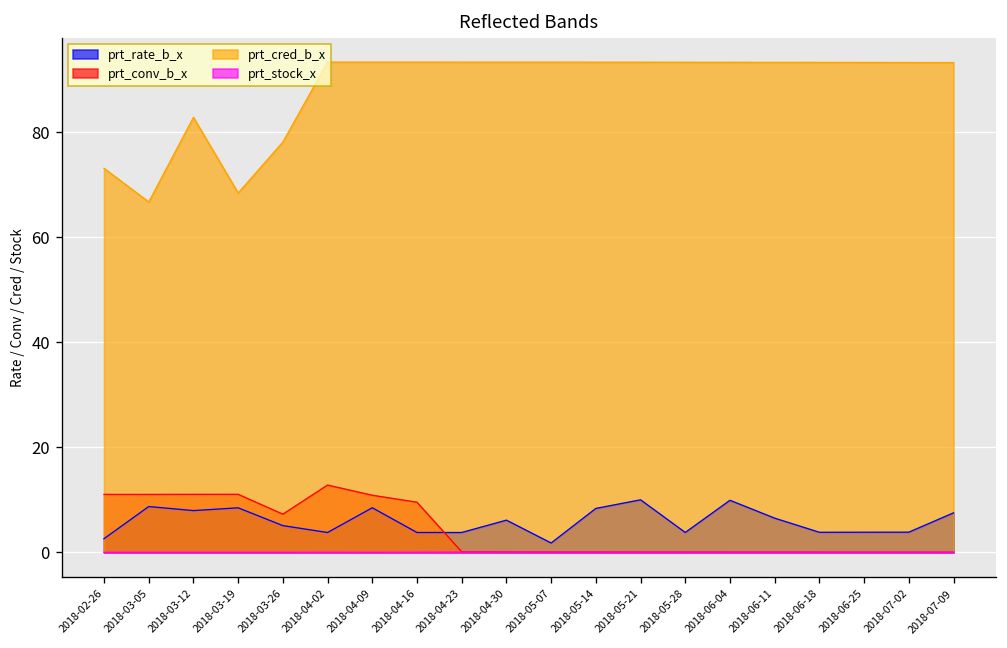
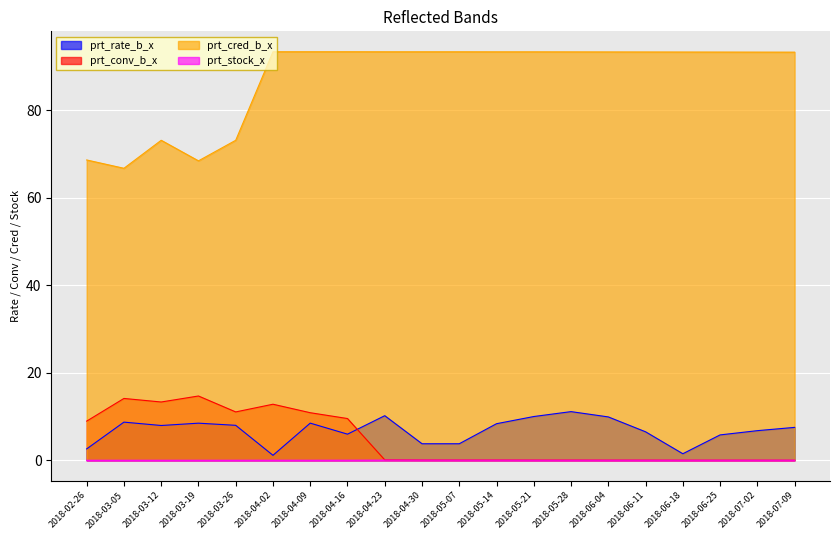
  {
    "prt_rate_b_x": {
      "2018-02-26": 3,
      "2018-03-05": 9,
      "2018-03-12": 8,
      "2018-03-19": 8,
-     "2018-03-26": 5,
-     "2018-04-02": 4,
+     "2018-03-26": 8,
+     "2018-04-02": 1,
      "2018-04-09": 8,
-     "2018-04-16": 4,
-     "2018-04-23": 4,
-     "2018-04-30": 6,
-     "2018-05-07": 2,
+     "2018-04-16": 6,
+     "2018-04-23": 10,
+     "2018-04-30": 4,
+     "2018-05-07": 4,
      "2018-05-14": 8,
      "2018-05-21": 10,
-     "2018-05-28": 4,
+     "2018-05-28": 11,
      "2018-06-04": 10,
      "2018-06-11": 7,
-     "2018-06-18": 4,
-     "2018-06-25": 4,
-     "2018-07-02": 4,
+     "2018-06-18": 1,
+     "2018-06-25": 6,
+     "2018-07-02": 7,
      "2018-07-09": 8
    },
    "prt_conv_b_x": {
-     "2018-02-26": 11,
-     "2018-03-05": 11,
-     "2018-03-12": 11,
-     "2018-03-19": 11,
-     "2018-03-26": 7,
+     "2018-02-26": 9,
+     "2018-03-05": 14,
+     "2018-03-12": 13,
+     "2018-03-19": 15,
+     "2018-03-26": 11,
      "2018-04-02": 13,
      "2018-04-09": 11,
      "2018-04-16": 10
    },
    "prt_cred_b_x": {
-     "2018-02-26": 73,
+     "2018-02-26": 69,
      "2018-03-05": 67,
-     "2018-03-12": 83,
+     "2018-03-12": 73,
      "2018-03-19": 68,
-     "2018-03-26": 78,
+     "2018-03-26": 73,
      "2018-04-09": 93,
      "2018-04-16": 93,
      "2018-04-23": 93,
      "2018-04-30": 93,
      "2018-05-07": 93,
      "2018-05-14": 93,
      "2018-05-21": 93,
      "2018-05-28": 93,
      "2018-06-04": 93,
      "2018-06-11": 93,
      "2018-06-18": 93,
      "2018-06-25": 93,
      "2018-07-02": 93,
      "2018-07-09": 93
    },
    "prt_stock_x": {
      "2018-02-26": 0,
      "2018-03-05": 0,
      "2018-03-12": 0,
      "2018-03-19": 0,
      "2018-03-26": 0,
      "2018-04-02": 0,
      "2018-04-09": 0,
      "2018-04-16": 0
    }
  }
